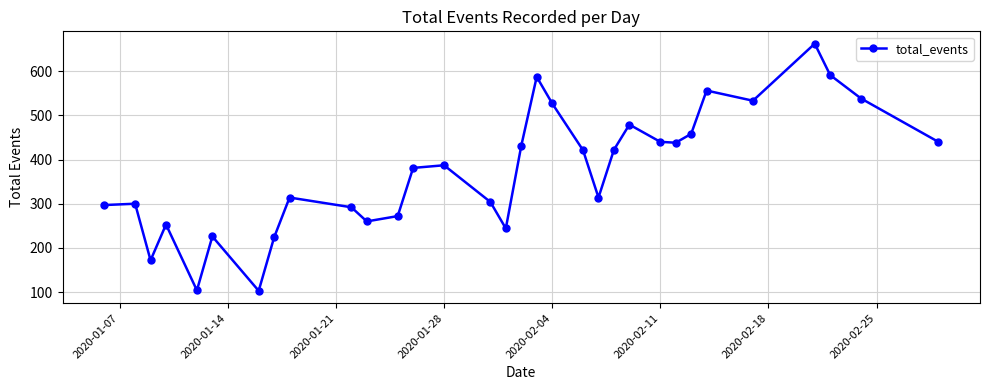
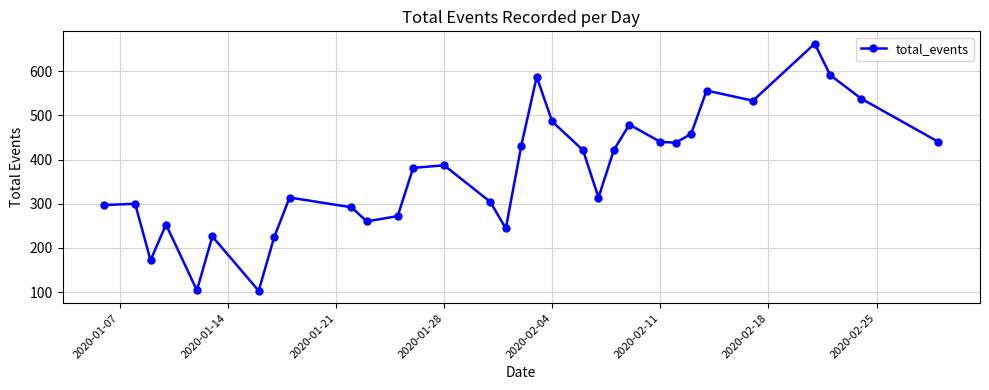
  {
    "2020-01-28": 390,
-   "2020-02-04": 530,
+   "2020-02-04": 490,
    "2020-02-11": 440
  }
